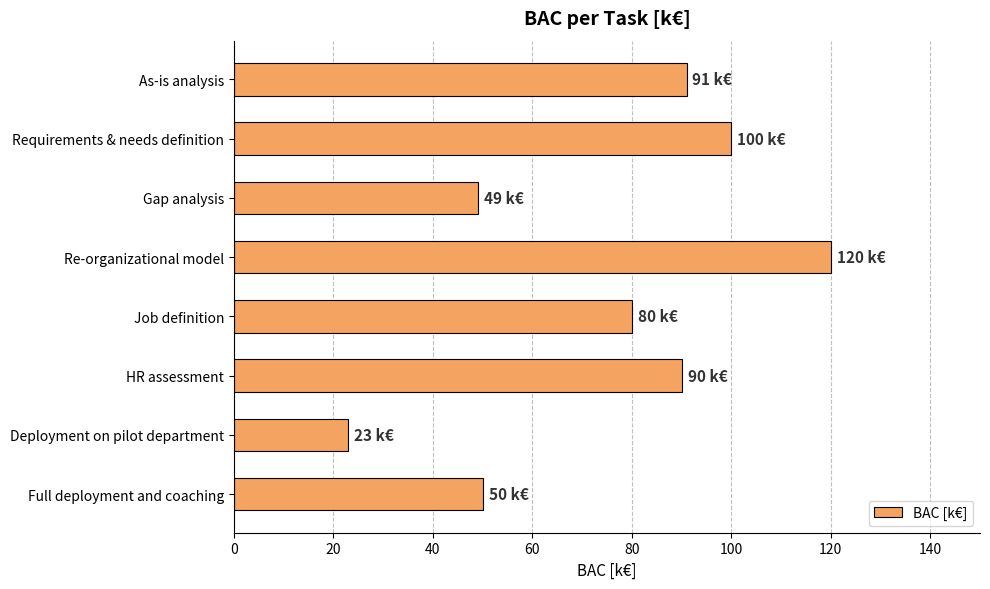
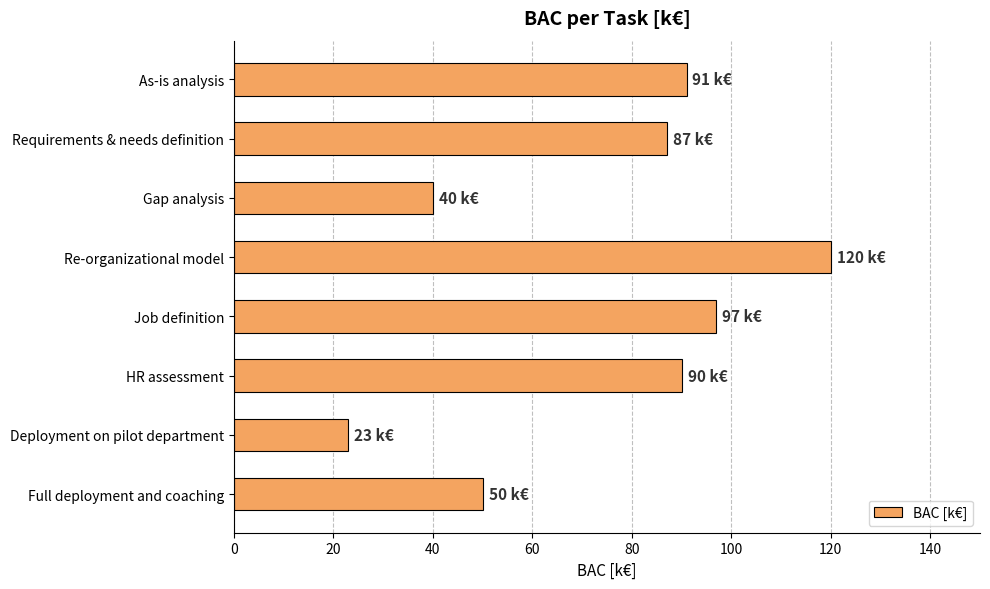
  {
    "As-is analysis": 91,
-   "Requirements & needs definition": 100,
-   "Gap analysis": 49,
+   "Requirements & needs definition": 87,
+   "Gap analysis": 40,
    "Re-organizational model": 120,
-   "Job definition": 80,
+   "Job definition": 97,
    "HR assessment": 90,
    "Deployment on pilot department": 23,
    "Full deployment and coaching": 50
  }
